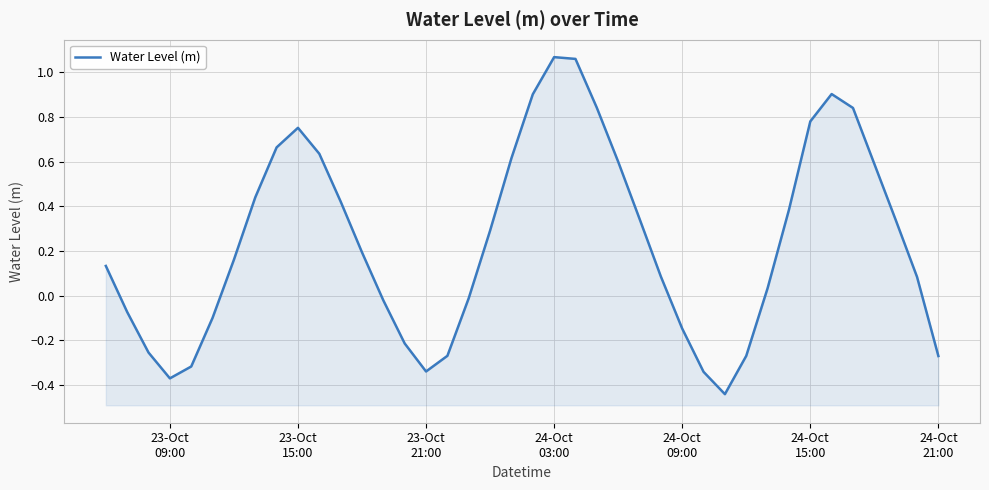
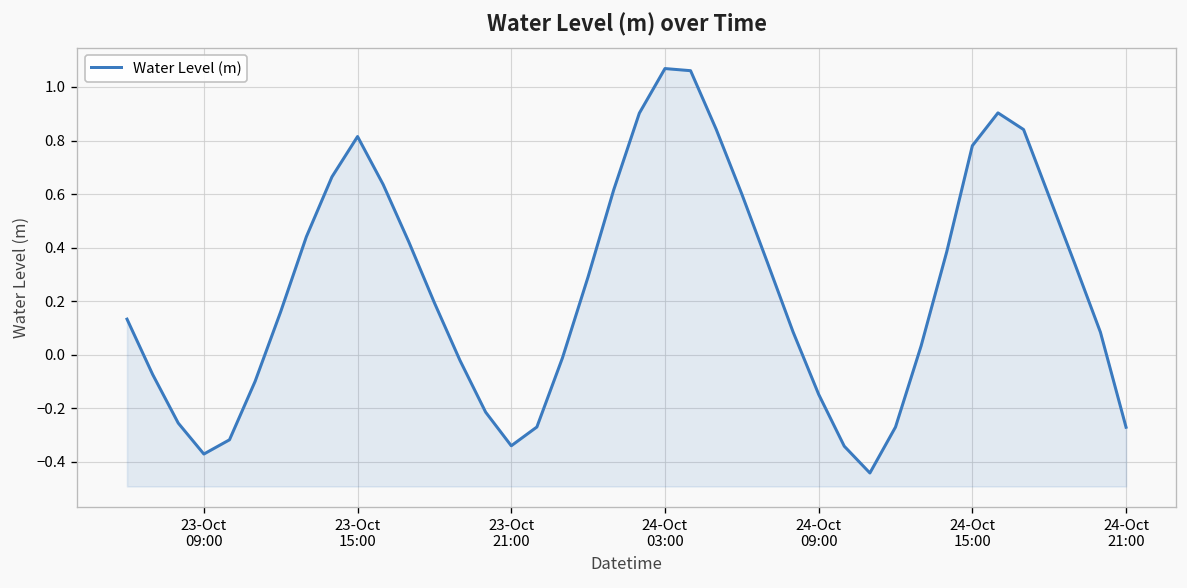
  {
    "23-Oct 09:00": -0.37,
-   "23-Oct 15:00": 0.75,
+   "23-Oct 15:00": 0.81,
    "23-Oct 21:00": -0.34,
    "24-Oct 03:00": 1.07,
    "24-Oct 09:00": -0.15,
    "24-Oct 15:00": 0.78,
    "24-Oct 21:00": -0.27
  }
